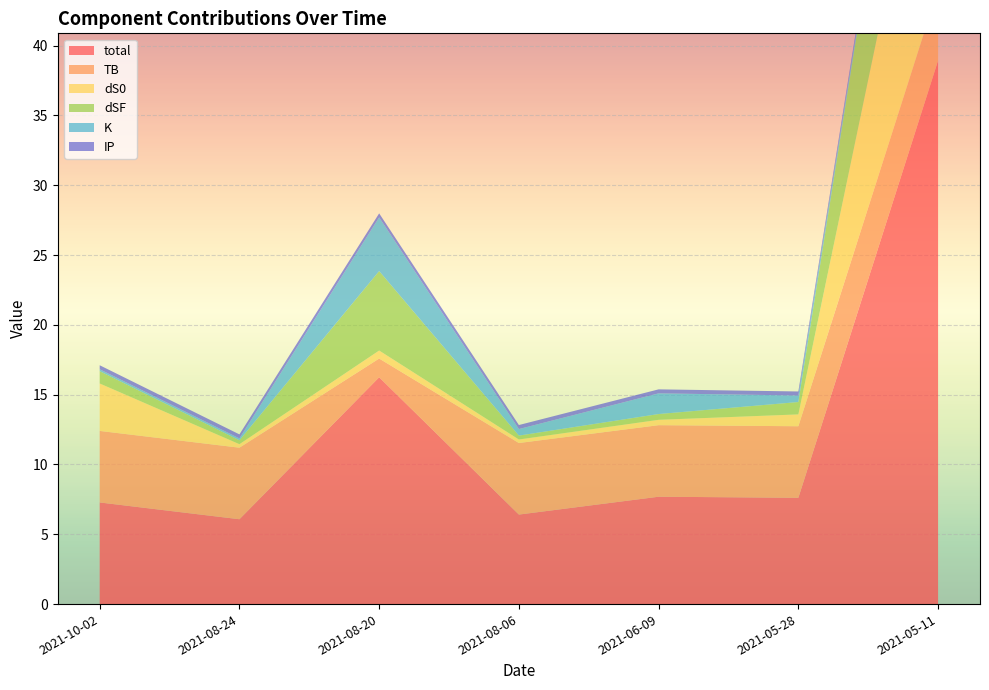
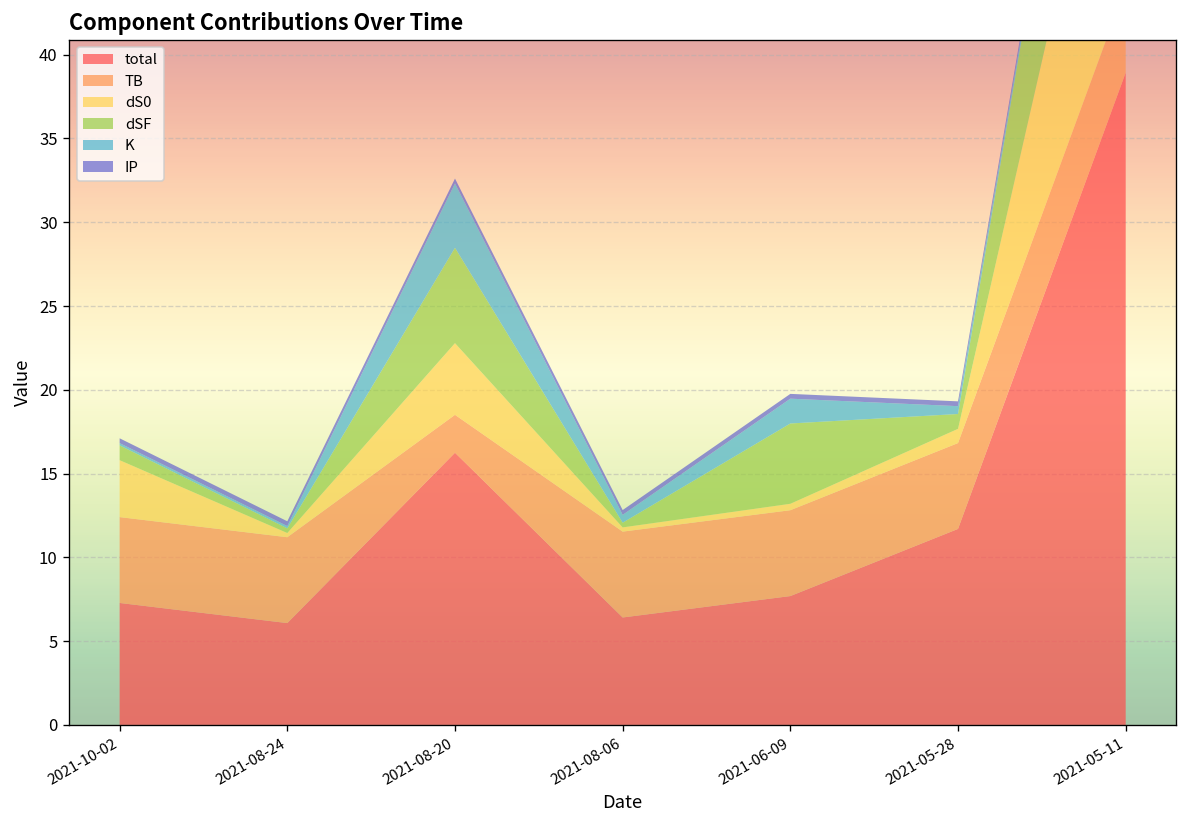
  {
    "total": {
      "2021-10-02": 7.3,
      "2021-08-24": 6.1,
      "2021-08-20": 16.2,
      "2021-08-06": 6.4,
      "2021-06-09": 7.7,
-     "2021-05-28": 7.6,
+     "2021-05-28": 11.7,
      "2021-05-11": 38.9
    },
    "TB": {
      "2021-10-02": 5.1,
      "2021-08-24": 5.1,
-     "2021-08-20": 1.3,
+     "2021-08-20": 2.3,
      "2021-08-06": 5.1,
      "2021-06-09": 5.1,
      "2021-05-28": 5.1
    },
    "dS0": {
      "2021-10-02": 3.4,
      "2021-08-24": 0.3,
-     "2021-08-20": 0.6,
+     "2021-08-20": 4.3,
      "2021-08-06": 0.3,
      "2021-06-09": 0.4,
      "2021-05-28": 0.8
    },
    "dSF": {
      "2021-08-20": 5.7,
      "2021-08-06": 0.3,
-     "2021-06-09": 0.4,
+     "2021-06-09": 4.8,
      "2021-05-28": 0.9
    },
    "K": {
      "2021-08-20": 3.8,
      "2021-08-06": 0.5,
      "2021-06-09": 1.5,
      "2021-05-28": 0.5
    },
    "IP": {
      "2021-10-02": 0.3,
      "2021-08-24": 0.3,
      "2021-08-20": 0.3,
      "2021-08-06": 0.3,
      "2021-06-09": 0.3,
      "2021-05-28": 0.3
    }
  }
